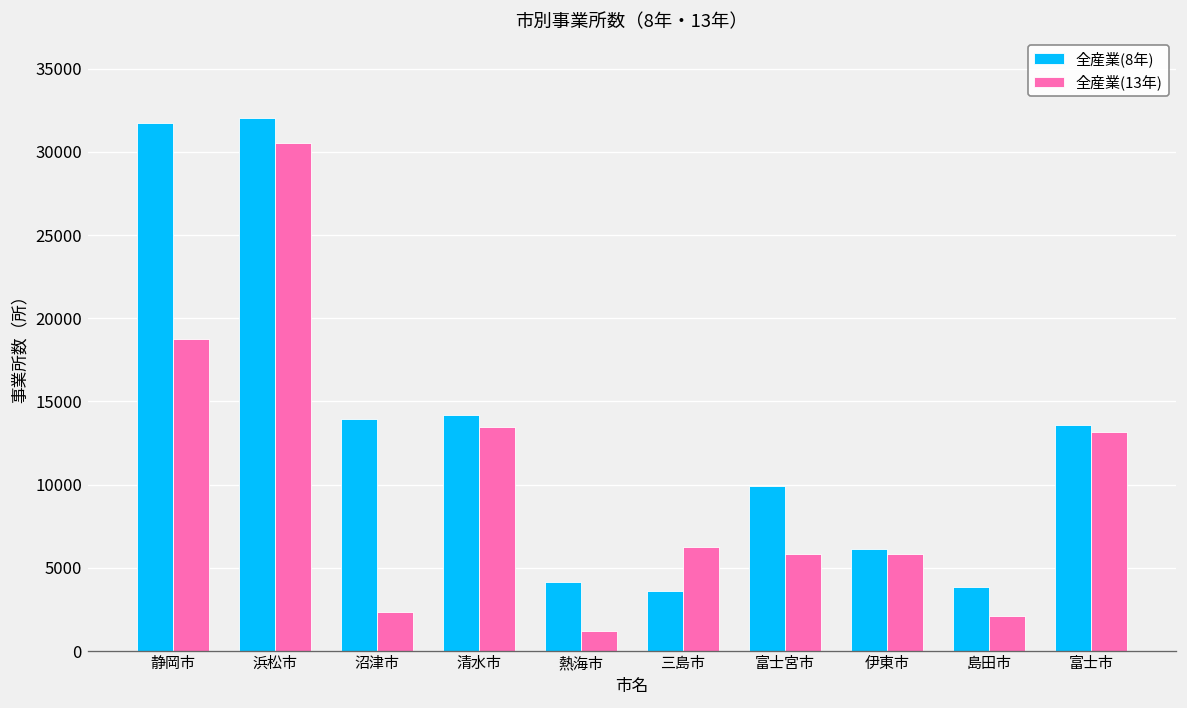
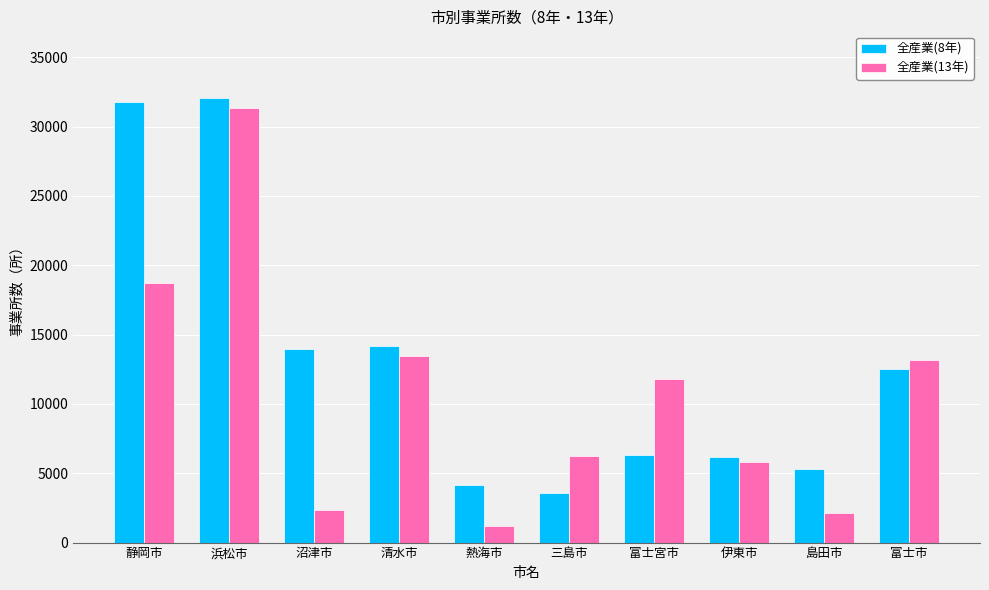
  {
    "全産業(8年)": {
      "静岡市": 31800,
      "浜松市": 32100,
      "沼津市": 13900,
      "清水市": 14200,
      "熱海市": 4200,
      "三島市": 3600,
-     "富士宮市": 9900,
+     "富士宮市": 6300,
      "伊東市": 6200,
-     "島田市": 3900,
-     "富士市": 13600
+     "島田市": 5300,
+     "富士市": 12500
    },
    "全産業(13年)": {
      "静岡市": 18700,
-     "浜松市": 30500,
+     "浜松市": 31400,
      "沼津市": 2400,
      "清水市": 13500,
      "熱海市": 1200,
      "三島市": 6300,
-     "富士宮市": 5800,
+     "富士宮市": 11800,
      "伊東市": 5800,
      "島田市": 2100,
      "富士市": 13100
    }
  }
